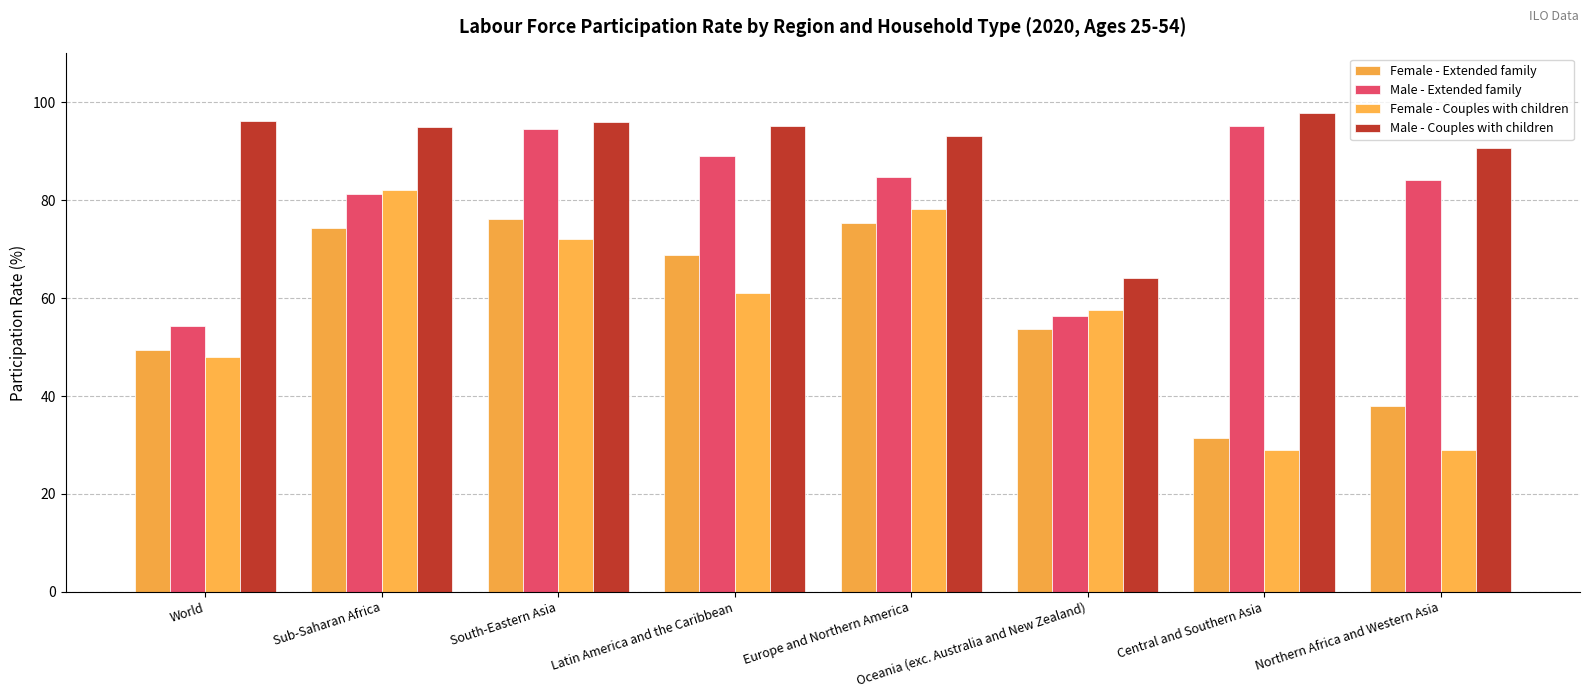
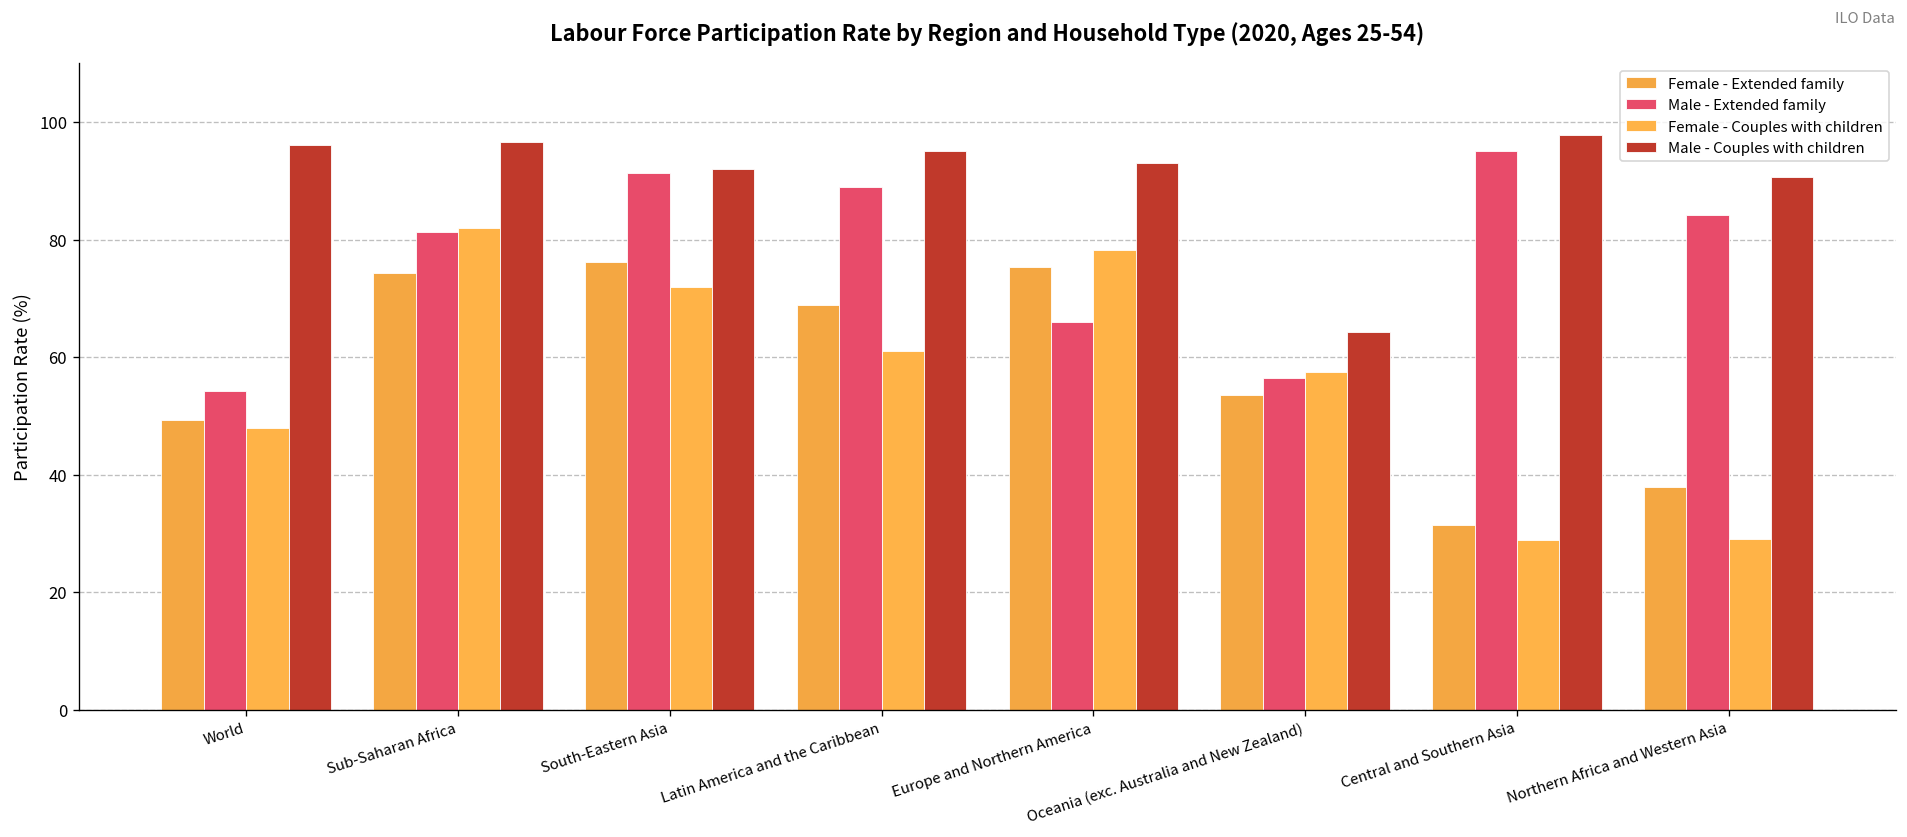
  {
    "Male - Extended family": {
      "World": 54,
      "Sub-Saharan Africa": 81,
-     "South-Eastern Asia": 95,
+     "South-Eastern Asia": 91,
      "Latin America and the Caribbean": 89,
-     "Europe and Northern America": 85,
+     "Europe and Northern America": 66,
      "Oceania (exc. Australia and New Zealand)": 56,
      "Central and Southern Asia": 95,
      "Northern Africa and Western Asia": 84
    },
    "Male - Couples with children": {
      "World": 96,
-     "Sub-Saharan Africa": 95,
-     "South-Eastern Asia": 96,
+     "Sub-Saharan Africa": 97,
+     "South-Eastern Asia": 92,
      "Latin America and the Caribbean": 95,
      "Europe and Northern America": 93,
      "Oceania (exc. Australia and New Zealand)": 64,
      "Central and Southern Asia": 98,
      "Northern Africa and Western Asia": 91
    }
  }
